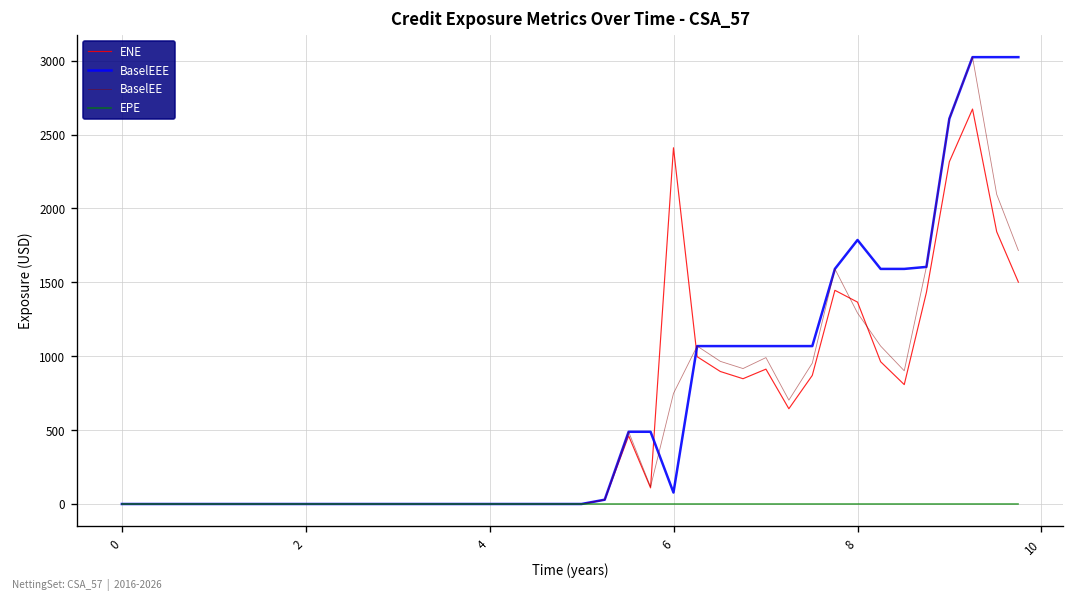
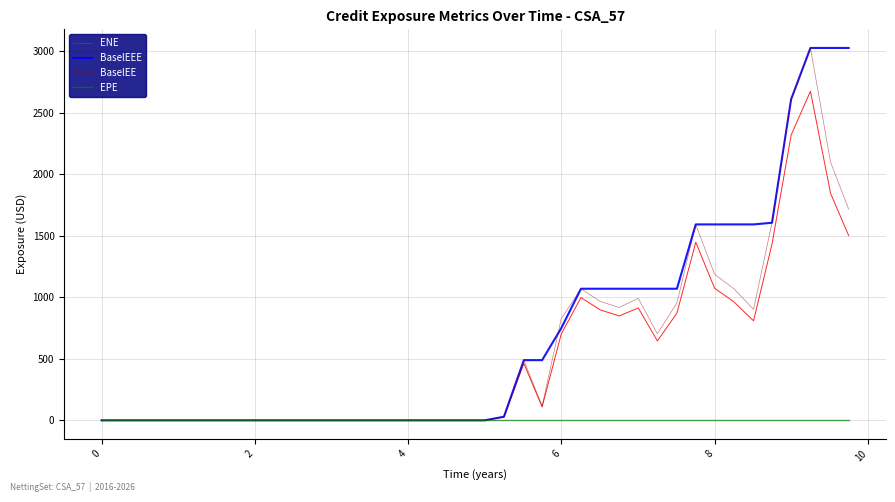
  {
    "ENE": {
-     "6": 2410,
-     "8": 1370
+     "6": 700,
+     "8": 1070
    },
    "BaselEEE": {
-     "6": 80,
-     "8": 1790
+     "6": 750,
+     "8": 1590
    },
    "BaselEE": {
-     "6": 750,
-     "8": 1290
+     "6": 820,
+     "8": 1190
    },
    "EPE": {
      "6": 0,
      "8": 0
    }
  }
